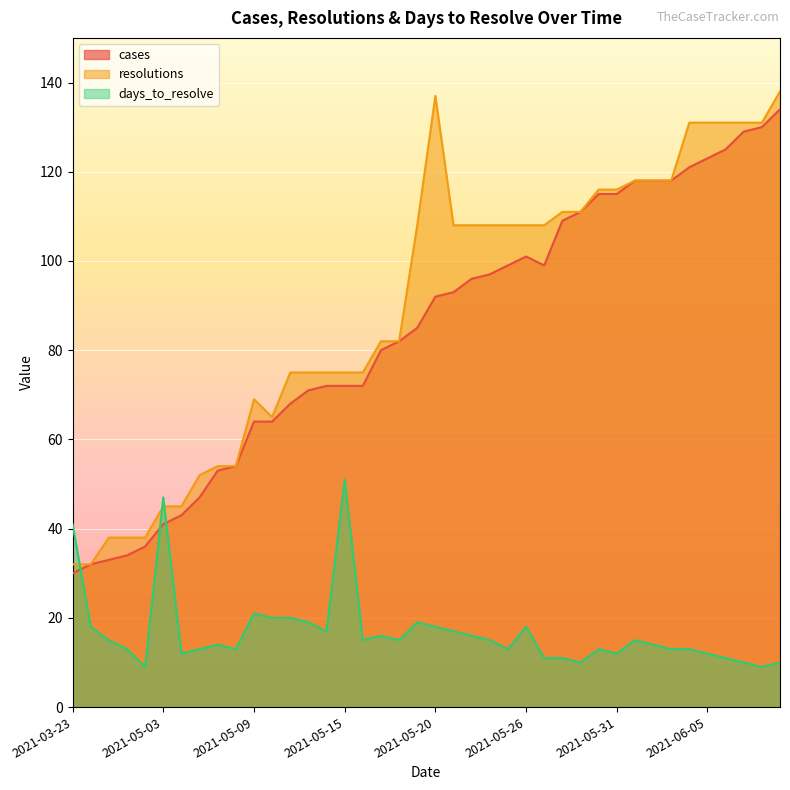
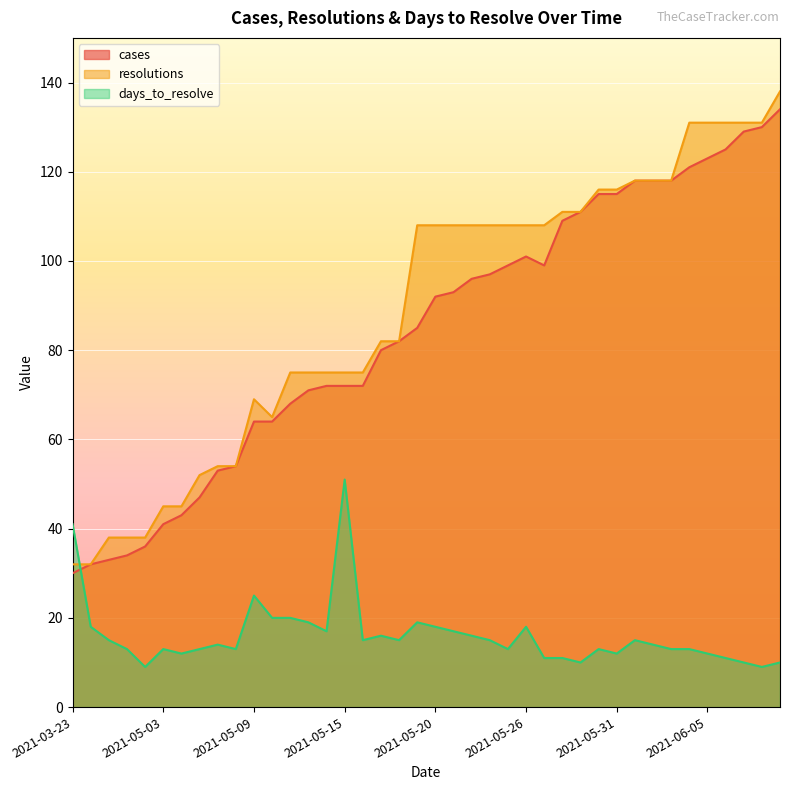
  {
    "cases": {
      "2021-03-23": 30,
      "2021-05-03": 41,
      "2021-05-09": 64,
      "2021-05-15": 72,
      "2021-05-20": 92,
      "2021-05-26": 101,
      "2021-05-31": 115,
      "2021-06-05": 123
    },
    "resolutions": {
      "2021-03-23": 32,
      "2021-05-03": 45,
      "2021-05-09": 69,
      "2021-05-15": 75,
-     "2021-05-20": 137,
+     "2021-05-20": 108,
      "2021-05-26": 108,
      "2021-05-31": 116,
      "2021-06-05": 131
    },
    "days_to_resolve": {
      "2021-03-23": 41,
-     "2021-05-03": 47,
-     "2021-05-09": 21,
+     "2021-05-03": 13,
+     "2021-05-09": 25,
      "2021-05-15": 51,
      "2021-05-20": 18,
      "2021-05-26": 18,
      "2021-05-31": 12,
      "2021-06-05": 12
    }
  }
